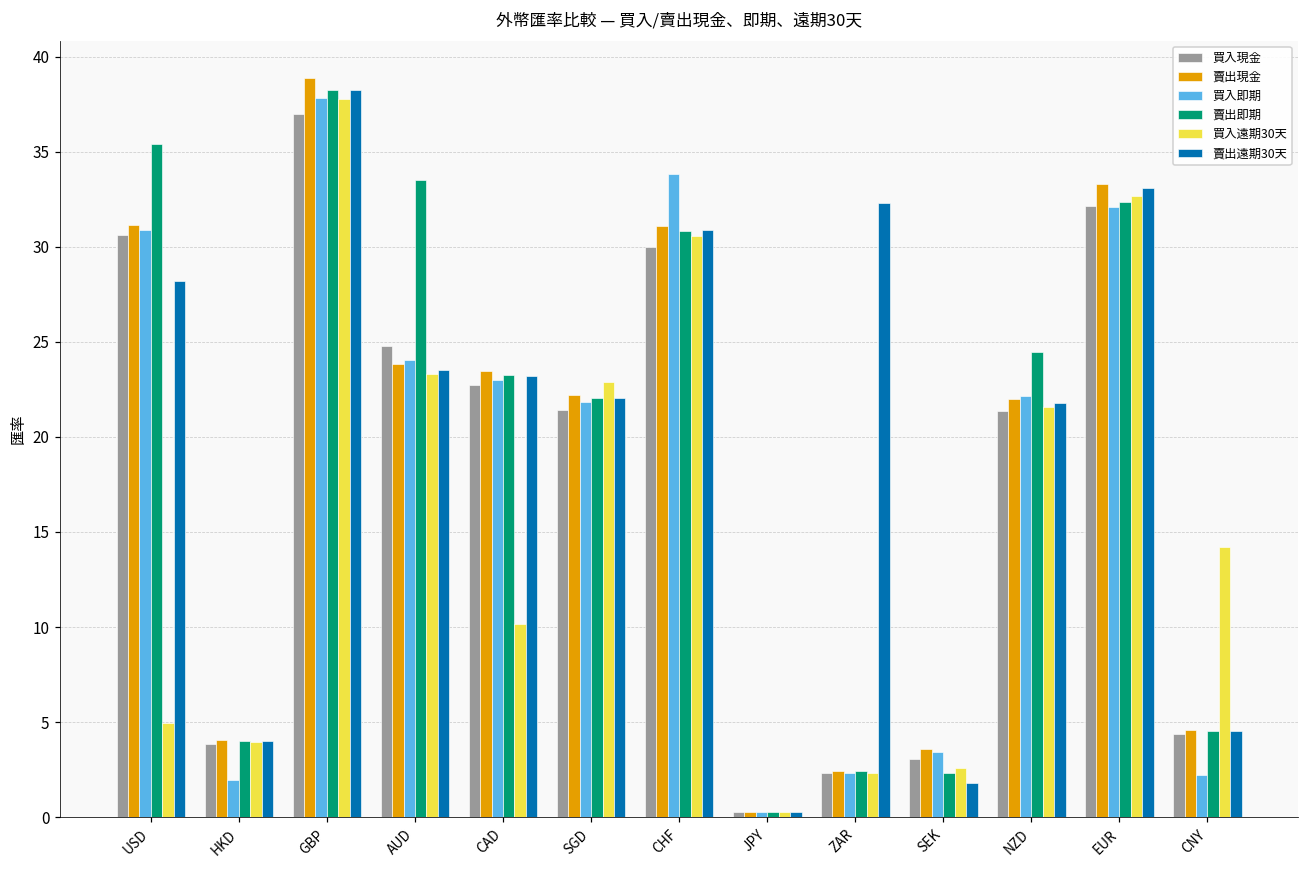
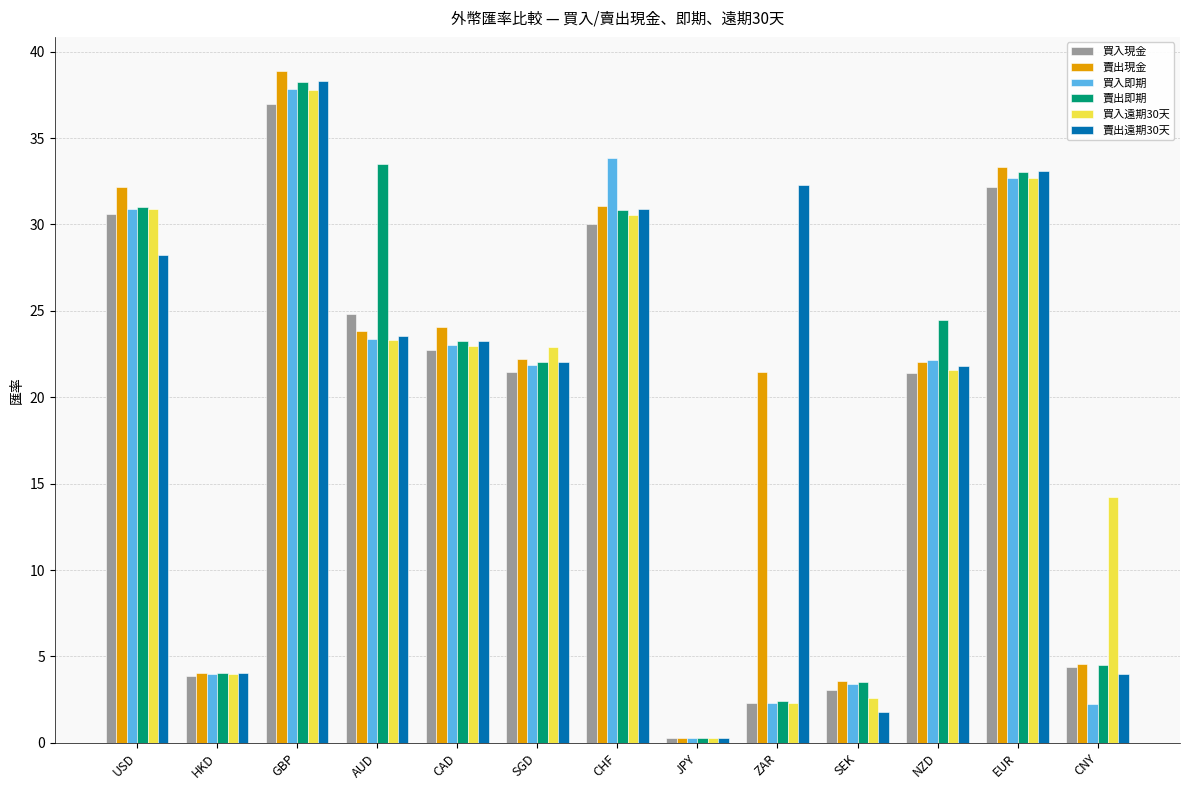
  {
    "買入現金": {
      "USD": 30.6,
      "HKD": 3.8,
      "GBP": 37.0,
      "AUD": 24.8,
      "CAD": 22.8,
      "SGD": 21.4,
      "CHF": 30.0,
      "JPY": 0.3,
      "ZAR": 2.3,
      "SEK": 3.1,
      "NZD": 21.4,
      "EUR": 32.2,
      "CNY": 4.4
    },
    "賣出現金": {
-     "USD": 31.2,
+     "USD": 32.2,
      "HKD": 4.0,
      "GBP": 38.9,
      "AUD": 23.8,
-     "CAD": 23.5,
+     "CAD": 24.0,
      "SGD": 22.2,
      "CHF": 31.1,
      "JPY": 0.3,
-     "ZAR": 2.4,
+     "ZAR": 21.5,
      "SEK": 3.6,
      "NZD": 22.0,
      "EUR": 33.3,
      "CNY": 4.6
    },
    "買入即期": {
      "USD": 30.9,
-     "HKD": 1.9,
+     "HKD": 4.0,
      "GBP": 37.9,
-     "AUD": 24.1,
+     "AUD": 23.4,
      "CAD": 23.0,
      "SGD": 21.9,
      "CHF": 33.9,
      "JPY": 0.3,
      "ZAR": 2.3,
      "SEK": 3.4,
      "NZD": 22.2,
-     "EUR": 32.1,
+     "EUR": 32.7,
      "CNY": 2.2
    },
    "賣出即期": {
-     "USD": 35.4,
+     "USD": 31.0,
      "HKD": 4.0,
      "GBP": 38.3,
      "AUD": 33.5,
      "CAD": 23.2,
      "SGD": 22.0,
      "CHF": 30.8,
      "JPY": 0.3,
      "ZAR": 2.4,
-     "SEK": 2.3,
+     "SEK": 3.5,
      "NZD": 24.5,
-     "EUR": 32.4,
+     "EUR": 33.1,
      "CNY": 4.5
    },
    "買入遠期30天": {
-     "USD": 4.9,
+     "USD": 30.9,
      "HKD": 4.0,
      "GBP": 37.8,
      "AUD": 23.3,
-     "CAD": 10.2,
+     "CAD": 23.0,
      "SGD": 22.9,
      "CHF": 30.6,
      "JPY": 0.3,
      "ZAR": 2.3,
      "SEK": 2.6,
      "NZD": 21.6,
      "EUR": 32.7,
      "CNY": 14.2
    },
    "賣出遠期30天": {
      "USD": 28.2,
      "HKD": 4.0,
      "GBP": 38.3,
      "AUD": 23.5,
      "CAD": 23.2,
      "SGD": 22.0,
      "CHF": 30.9,
      "JPY": 0.3,
      "ZAR": 32.3,
      "SEK": 1.8,
      "NZD": 21.8,
      "EUR": 33.1,
-     "CNY": 4.5
+     "CNY": 4.0
    }
  }
